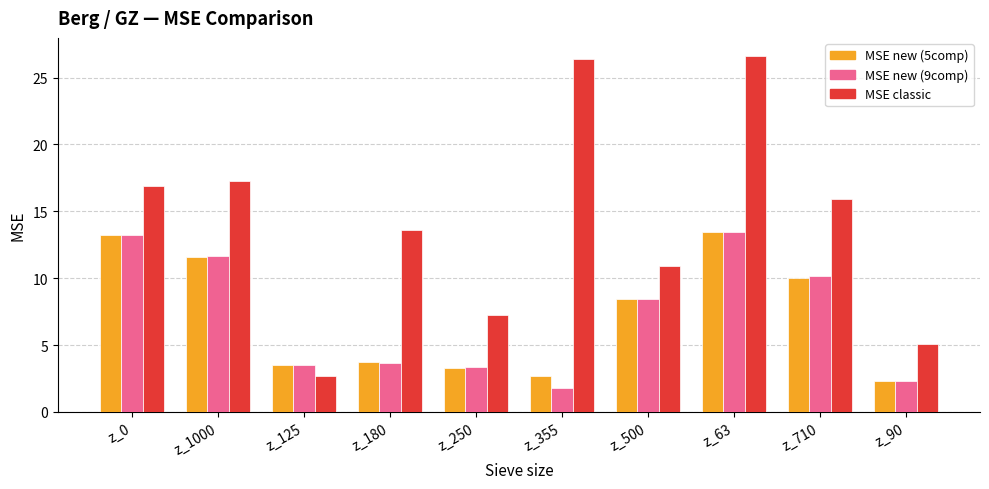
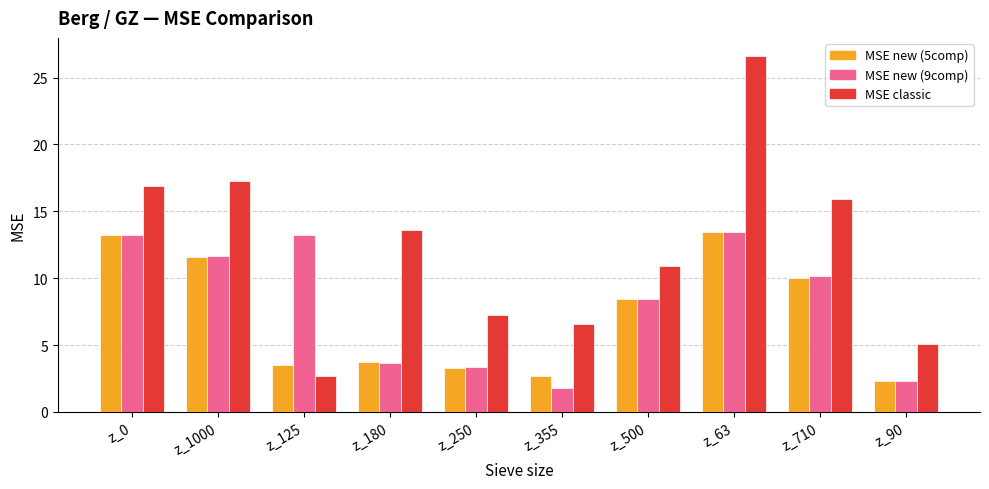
  {
    "MSE new (5comp)": {
      "z_0": 13.2,
      "z_1000": 11.6,
      "z_125": 3.5,
      "z_180": 3.7,
      "z_250": 3.3,
      "z_355": 2.7,
      "z_500": 8.4,
      "z_63": 13.5,
      "z_710": 10.0,
      "z_90": 2.3
    },
    "MSE new (9comp)": {
      "z_0": 13.3,
      "z_1000": 11.7,
-     "z_125": 3.5,
+     "z_125": 13.2,
      "z_180": 3.6,
      "z_250": 3.4,
      "z_355": 1.8,
      "z_500": 8.5,
      "z_63": 13.5,
      "z_710": 10.2,
      "z_90": 2.3
    },
    "MSE classic": {
      "z_0": 16.9,
      "z_1000": 17.3,
      "z_125": 2.7,
      "z_180": 13.6,
      "z_250": 7.3,
-     "z_355": 26.4,
+     "z_355": 6.6,
      "z_500": 10.9,
      "z_63": 26.6,
      "z_710": 16.0,
      "z_90": 5.1
    }
  }
